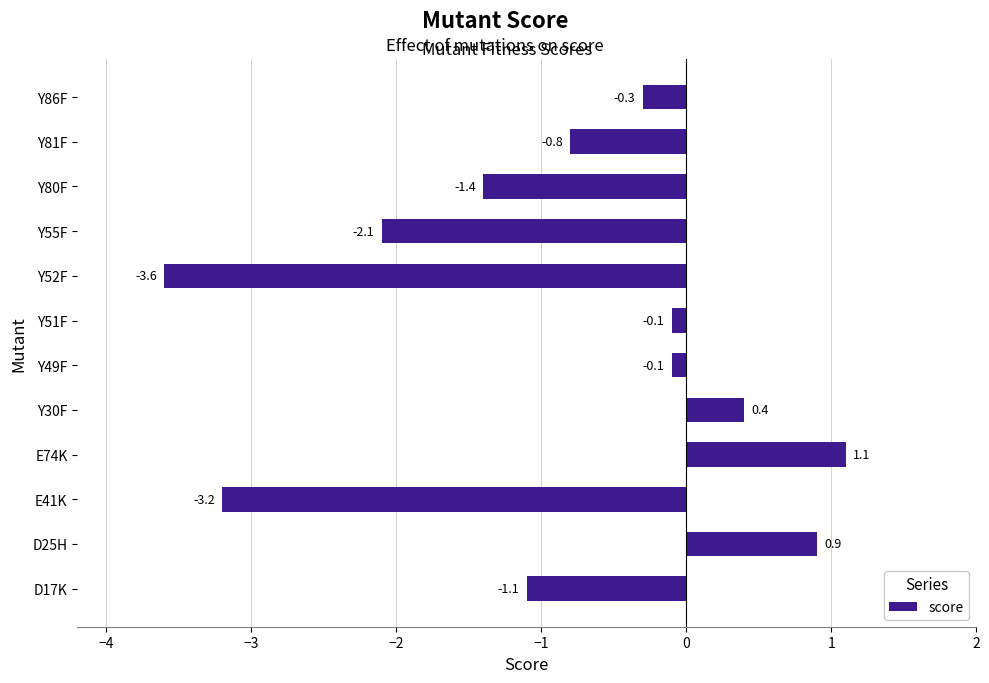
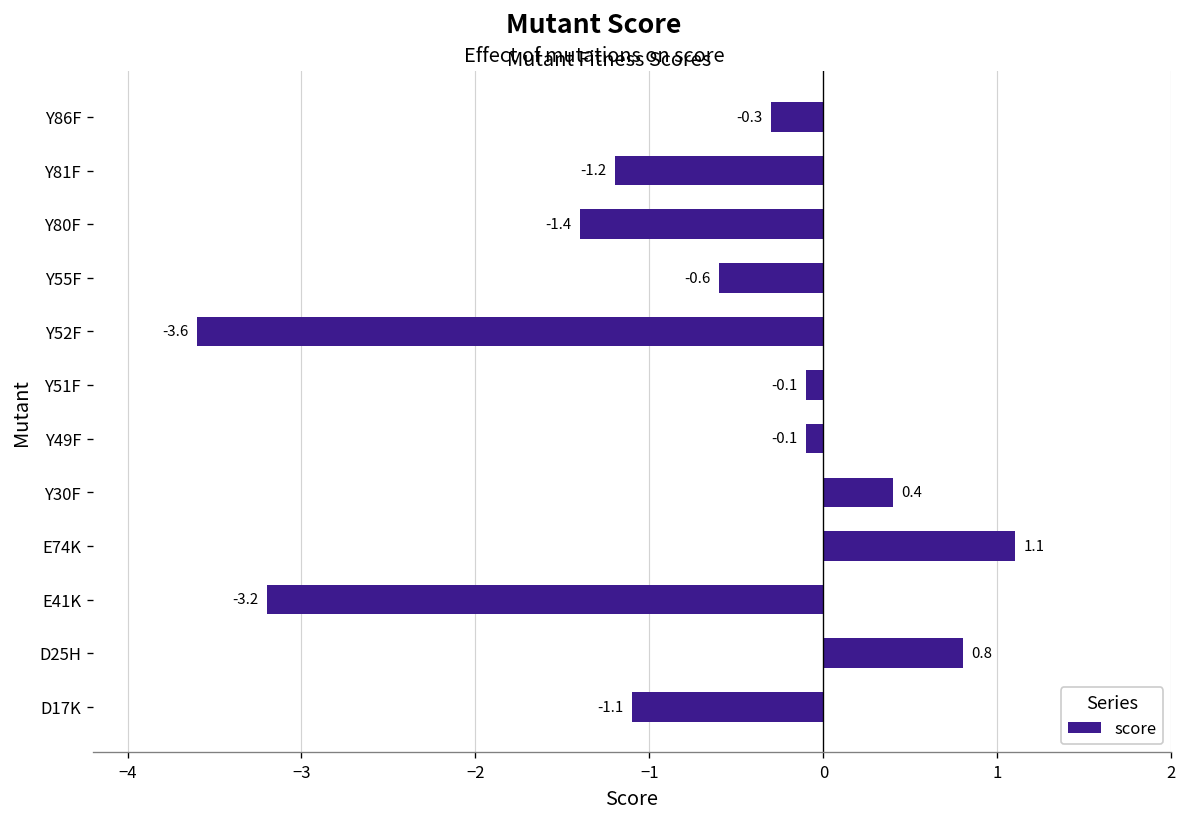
  {
    "Y86F": -0.3,
-   "Y81F": -0.8,
+   "Y81F": -1.2,
    "Y80F": -1.4,
-   "Y55F": -2.1,
+   "Y55F": -0.6,
    "Y52F": -3.6,
    "Y51F": -0.1,
    "Y49F": -0.1,
    "Y30F": 0.4,
    "E74K": 1.1,
    "E41K": -3.2,
-   "D25H": 0.9,
+   "D25H": 0.8,
    "D17K": -1.1
  }
